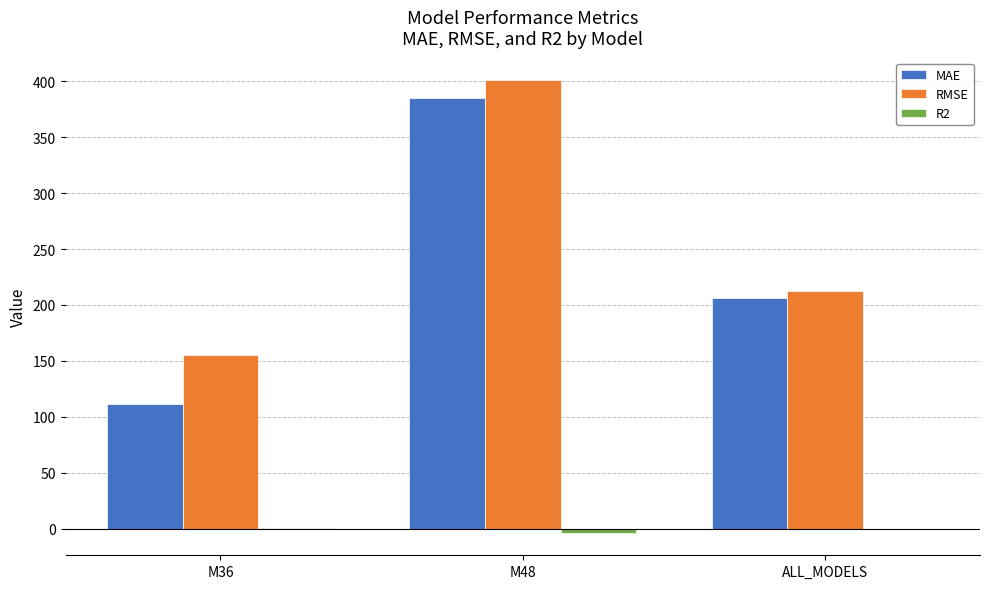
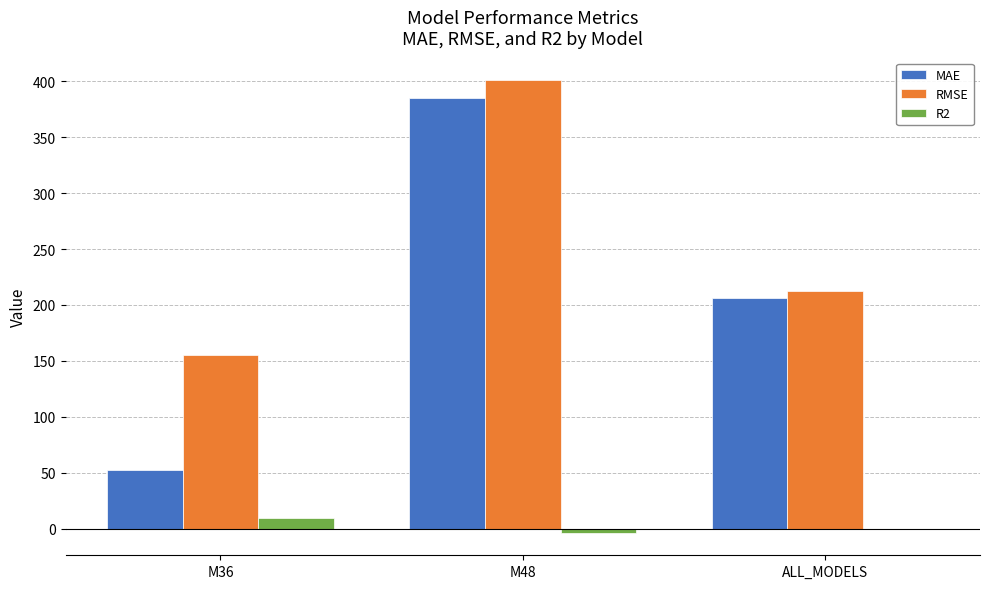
  {
    "MAE": {
-     "M36": 111,
+     "M36": 53,
      "M48": 385,
      "ALL_MODELS": 206
    },
    "RMSE": {
      "M36": 155,
      "M48": 401,
      "ALL_MODELS": 212
    },
    "R2": {
-     "M36": 1,
+     "M36": 10,
      "M48": -3
    }
  }
